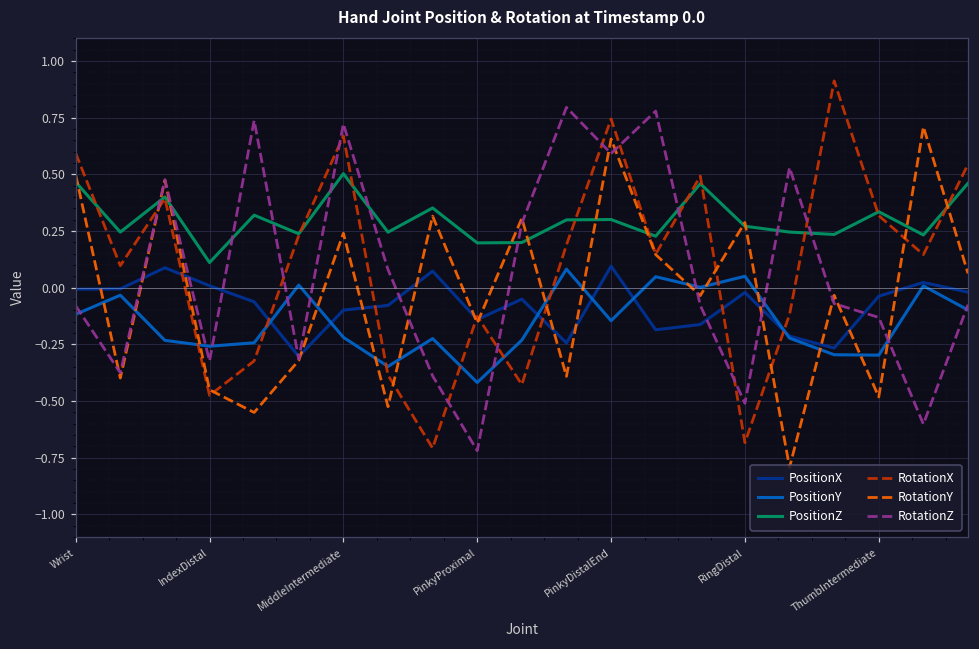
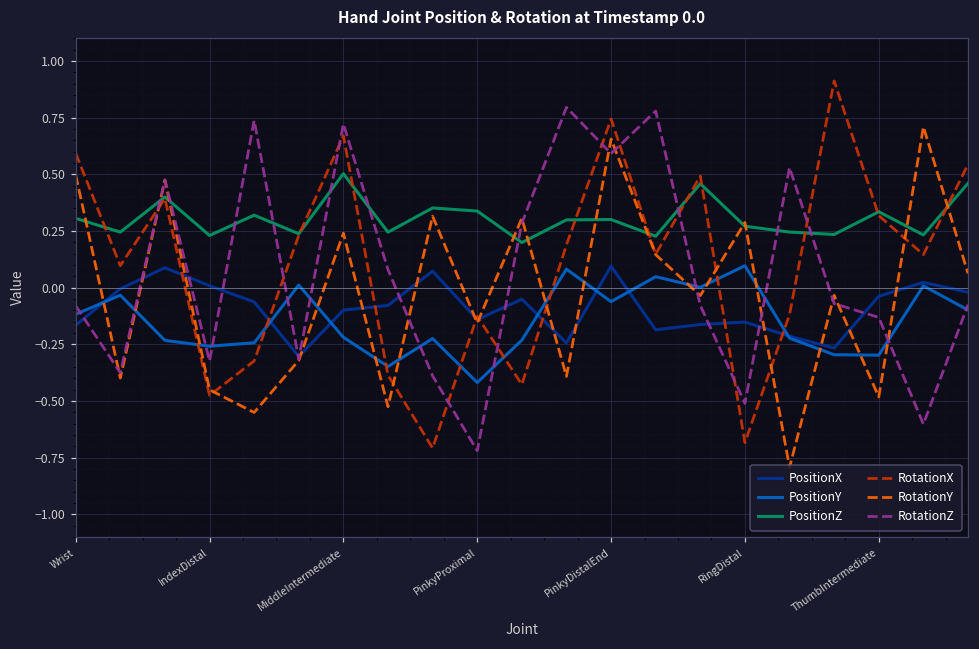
  {
    "PositionX": {
-     "Wrist": -0.01,
+     "Wrist": -0.17,
      "IndexDistal": 0.01,
      "MiddleIntermediate": -0.10,
      "PinkyProximal": -0.14,
      "PinkyDistalEnd": 0.09,
-     "RingDistal": -0.02,
+     "RingDistal": -0.15,
      "ThumbIntermediate": -0.04
    },
    "PositionY": {
      "Wrist": -0.12,
      "IndexDistal": -0.26,
      "MiddleIntermediate": -0.22,
      "PinkyProximal": -0.42,
-     "PinkyDistalEnd": -0.15,
-     "RingDistal": 0.05,
+     "PinkyDistalEnd": -0.06,
+     "RingDistal": 0.10,
      "ThumbIntermediate": -0.30
    },
    "PositionZ": {
-     "Wrist": 0.47,
-     "IndexDistal": 0.11,
+     "Wrist": 0.31,
+     "IndexDistal": 0.23,
      "MiddleIntermediate": 0.50,
-     "PinkyProximal": 0.20,
+     "PinkyProximal": 0.34,
      "PinkyDistalEnd": 0.30,
      "RingDistal": 0.27,
      "ThumbIntermediate": 0.33
    },
    "RotationX": {
      "Wrist": 0.59,
      "IndexDistal": -0.48,
      "MiddleIntermediate": 0.67,
      "PinkyProximal": -0.13,
      "PinkyDistalEnd": 0.74,
      "RingDistal": -0.68,
      "ThumbIntermediate": 0.32
    },
    "RotationY": {
      "Wrist": 0.50,
      "IndexDistal": -0.45,
      "MiddleIntermediate": 0.24,
      "PinkyProximal": -0.16,
      "PinkyDistalEnd": 0.66,
      "RingDistal": 0.29,
      "ThumbIntermediate": -0.48
    },
    "RotationZ": {
      "Wrist": -0.08,
      "IndexDistal": -0.32,
      "MiddleIntermediate": 0.72,
      "PinkyProximal": -0.72,
      "PinkyDistalEnd": 0.59,
      "RingDistal": -0.51,
      "ThumbIntermediate": -0.13
    }
  }
